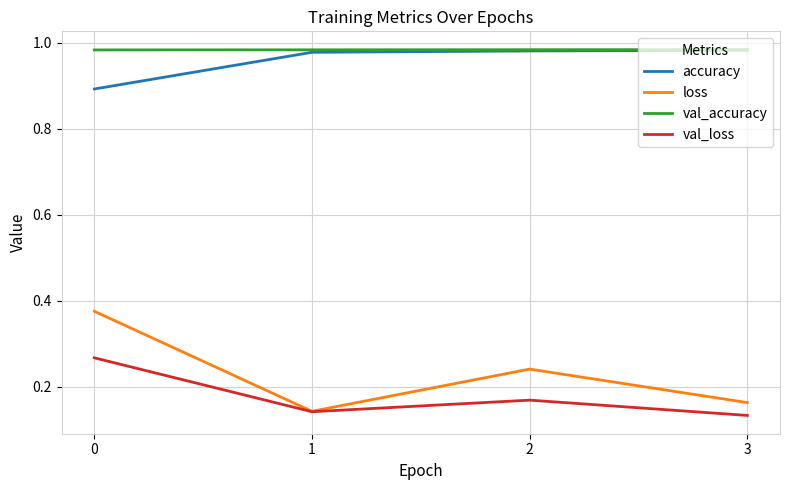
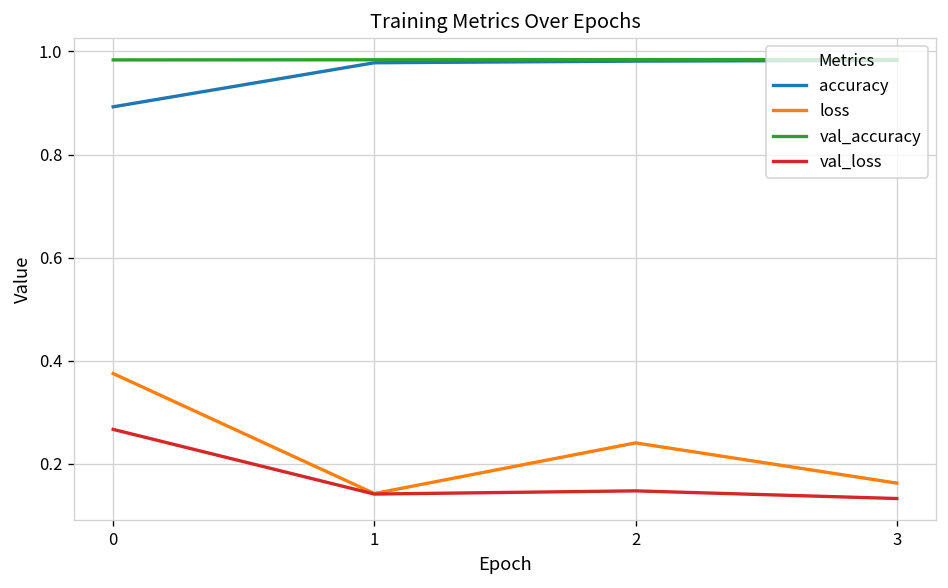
  {
    "accuracy": {
      "0": 0.89
    },
    "loss": {
      "0": 0.38,
      "2": 0.24,
      "3": 0.16
    },
    "val_accuracy": {
      "0": 0.98
    },
    "val_loss": {
      "0": 0.27,
-     "2": 0.17,
+     "2": 0.15,
      "3": 0.13
    }
  }
